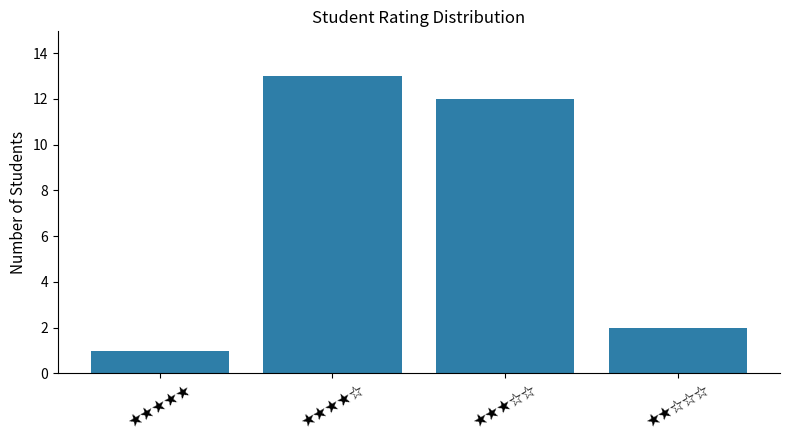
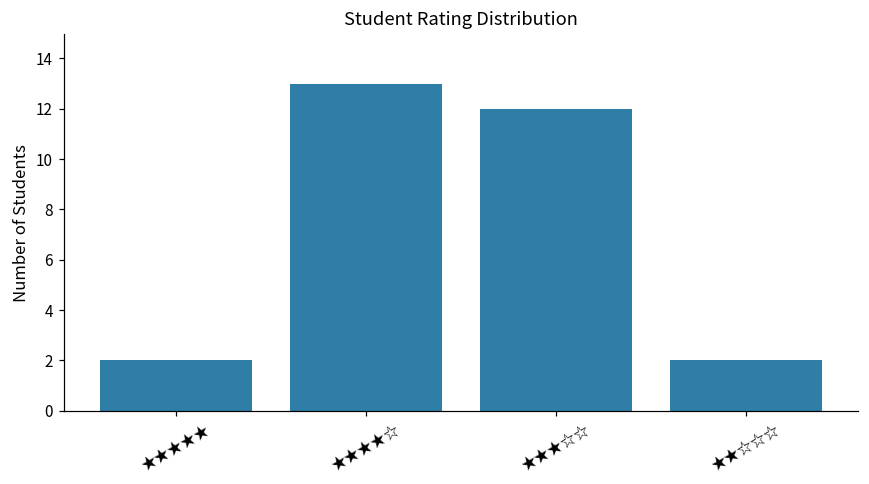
  {
-   "★★★★★": 1,
+   "★★★★★": 2,
    "★★★★☆": 13,
    "★★★☆☆": 12,
    "★★☆☆☆": 2
  }
